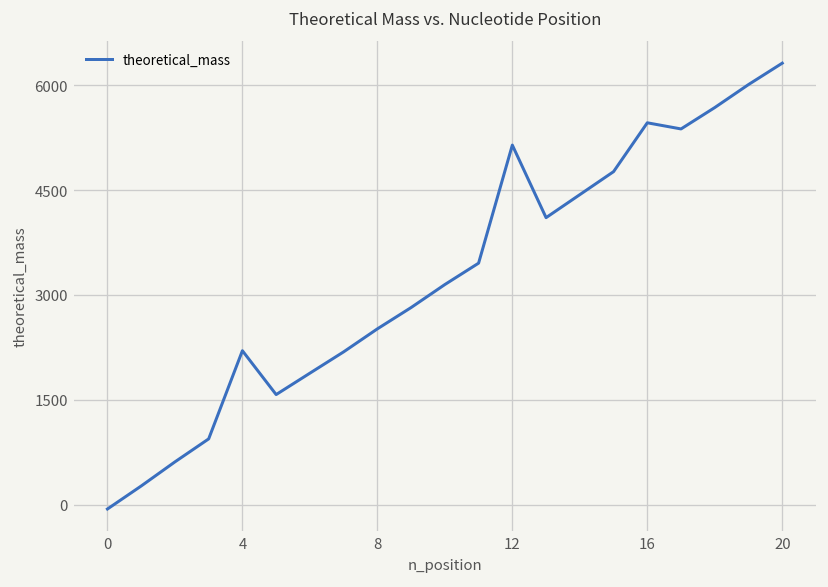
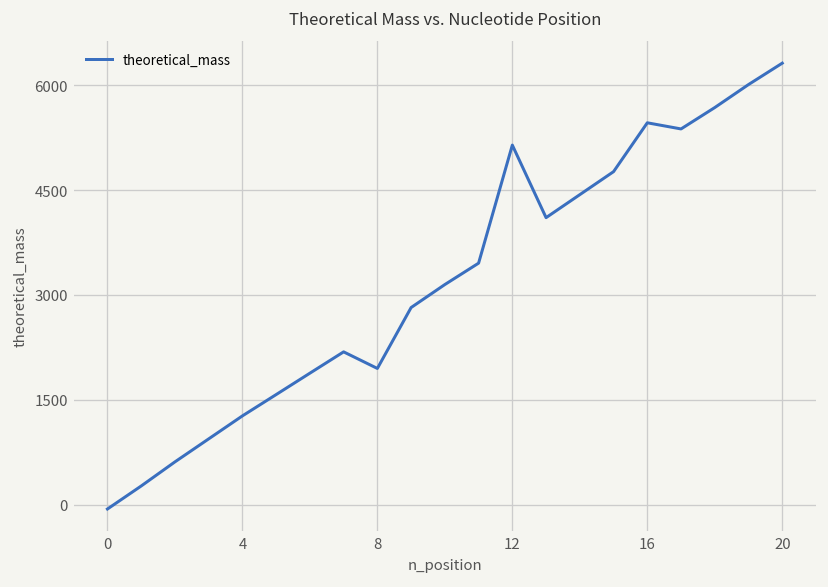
  {
    "0": -100,
-   "4": 2200,
-   "8": 2500,
+   "4": 1300,
+   "8": 1900,
    "12": 5100,
    "16": 5500,
    "20": 6300
  }
